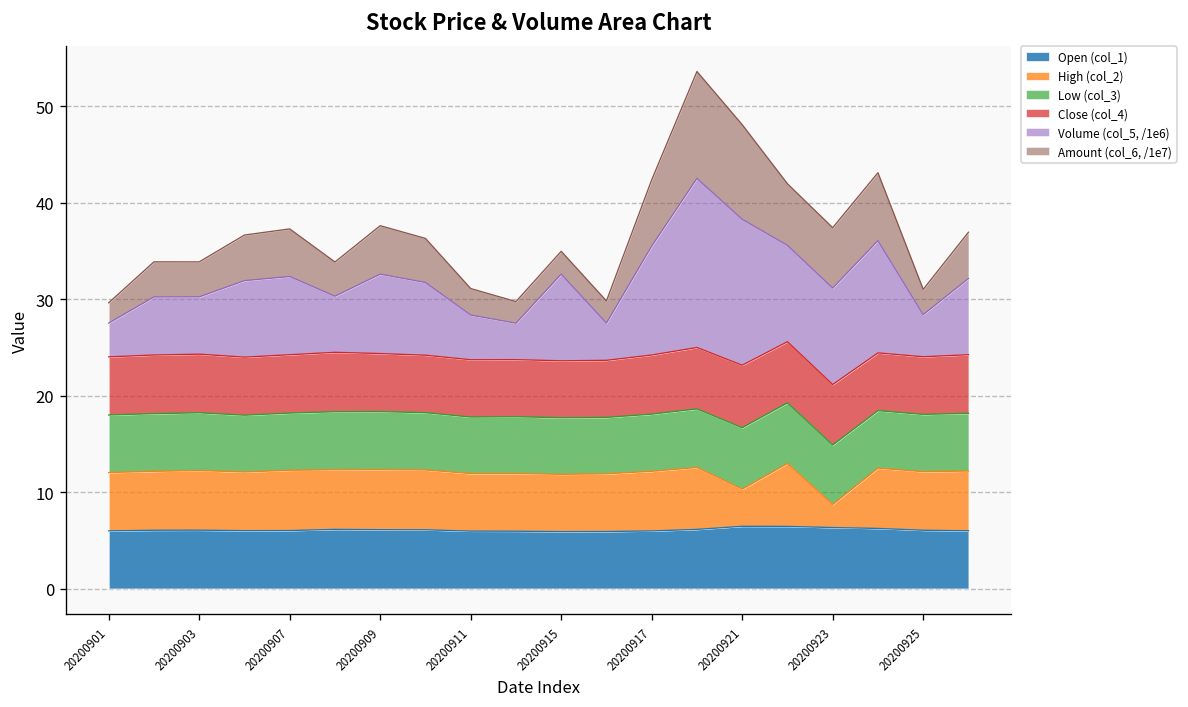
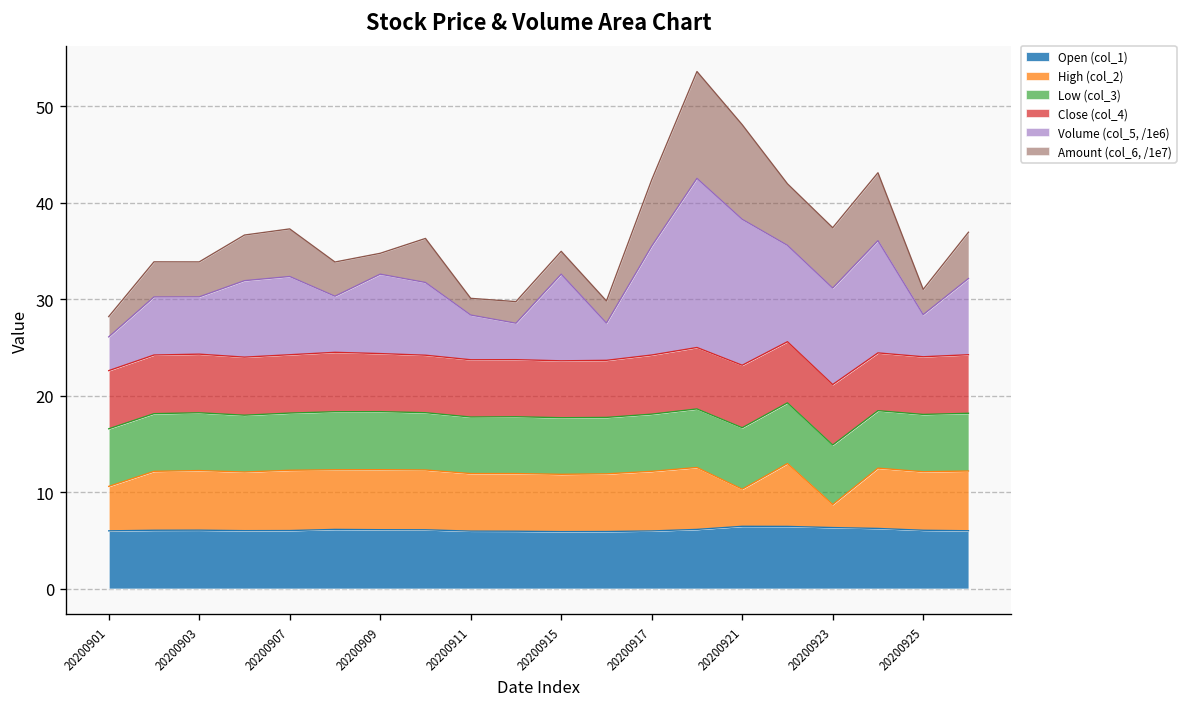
  {
    "Open (col_1)": {
      "20200901": 6,
      "20200903": 6,
      "20200907": 6,
      "20200909": 6,
      "20200911": 6,
      "20200915": 6,
      "20200917": 6,
      "20200921": 6,
      "20200923": 6,
      "20200925": 6
    },
    "High (col_2)": {
-     "20200901": 6,
+     "20200901": 5,
      "20200903": 6,
      "20200907": 6,
      "20200909": 6,
      "20200911": 6,
      "20200915": 6,
      "20200917": 6,
      "20200921": 4,
      "20200923": 2,
      "20200925": 6
    },
    "Low (col_3)": {
      "20200901": 6,
      "20200903": 6,
      "20200907": 6,
      "20200909": 6,
      "20200911": 6,
      "20200915": 6,
      "20200917": 6,
      "20200921": 6,
      "20200923": 6,
      "20200925": 6
    },
    "Close (col_4)": {
      "20200901": 6,
      "20200903": 6,
      "20200907": 6,
      "20200909": 6,
      "20200911": 6,
      "20200915": 6,
      "20200917": 6,
      "20200921": 6,
      "20200923": 6,
      "20200925": 6
    },
    "Volume (col_5, /1e6)": {
      "20200901": 3,
      "20200903": 6,
      "20200907": 8,
      "20200909": 8,
      "20200911": 5,
      "20200915": 9,
      "20200917": 11,
      "20200921": 15,
      "20200923": 10,
      "20200925": 4
    },
    "Amount (col_6, /1e7)": {
      "20200901": 2,
      "20200903": 4,
      "20200907": 5,
-     "20200909": 5,
-     "20200911": 3,
+     "20200909": 2,
+     "20200911": 2,
      "20200915": 2,
      "20200917": 7,
      "20200921": 10,
      "20200923": 6,
      "20200925": 3
    }
  }
